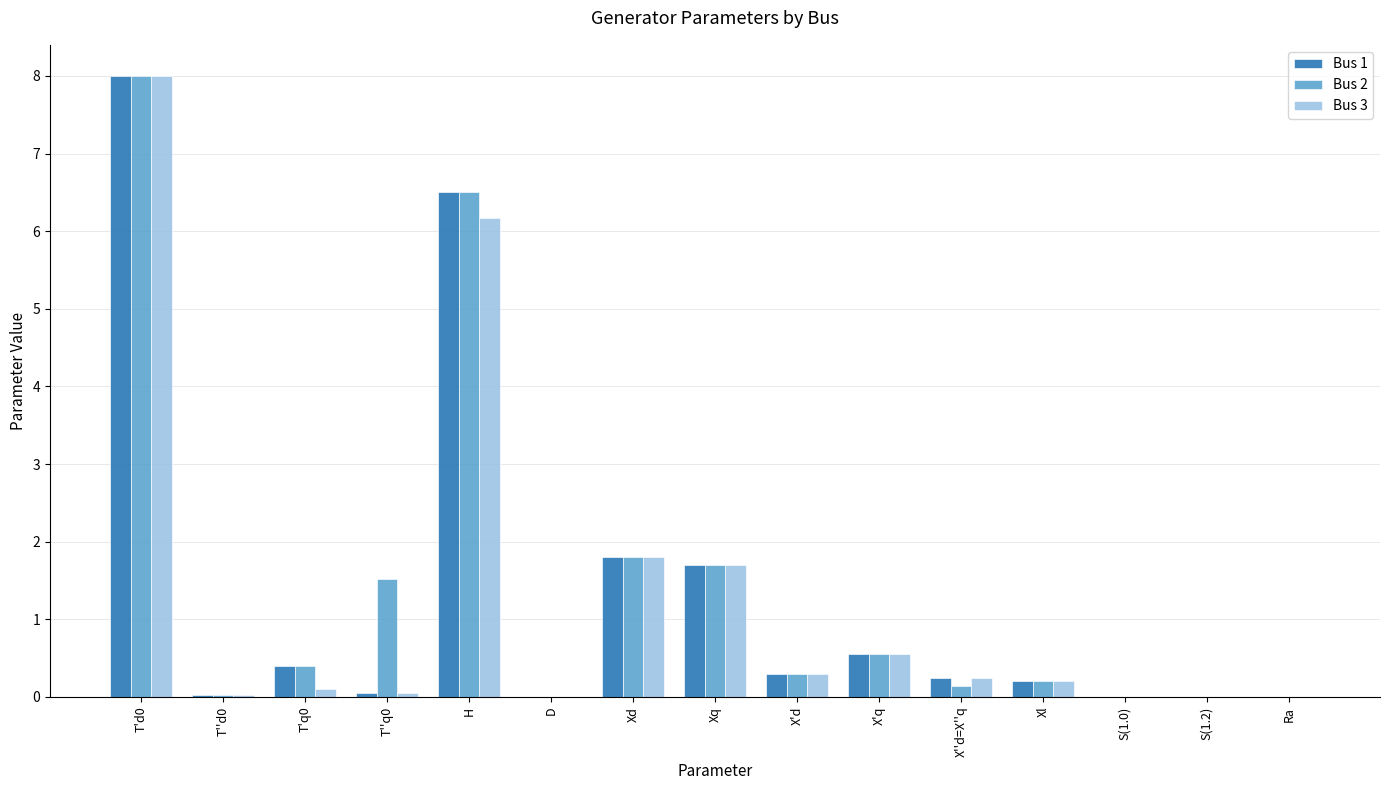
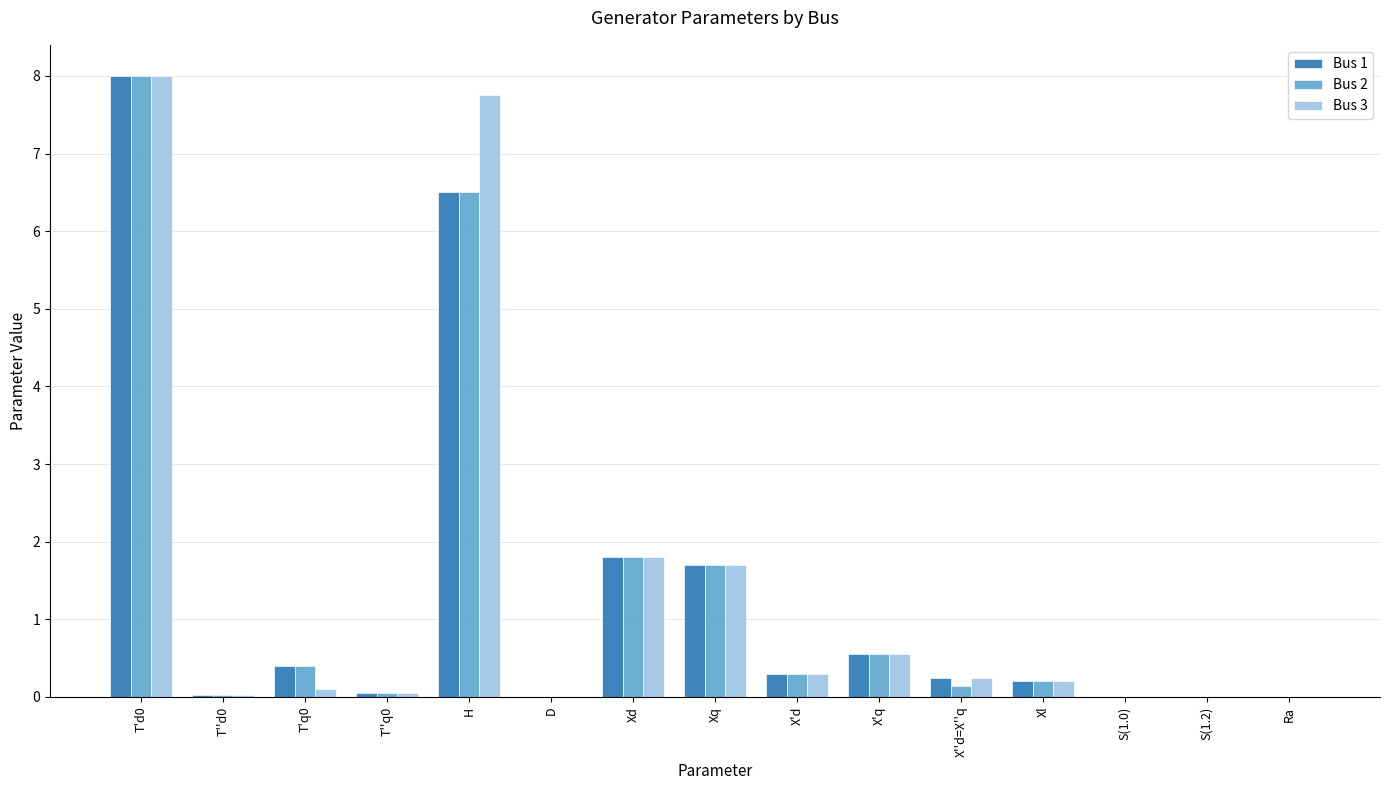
  {
    "Bus 1": {
      "T'd0": 8.0,
      "T'q0": 0.4,
      "T''q0": 0.1,
      "H": 6.5,
      "D": 0.0,
      "Xd": 1.8,
      "Xq": 1.7,
      "X'd": 0.3,
      "X'q": 0.6,
      "X''d=X''q": 0.3,
      "Xl": 0.2,
      "S(1.0)": 0.0,
      "S(1.2)": 0.0,
      "Ra": 0.0
    },
    "Bus 2": {
      "T'd0": 8.0,
      "T'q0": 0.4,
-     "T''q0": 1.5,
+     "T''q0": 0.1,
      "H": 6.5,
      "D": 0.0,
      "Xd": 1.8,
      "Xq": 1.7,
      "X'd": 0.3,
      "X'q": 0.6,
      "X''d=X''q": 0.1,
      "Xl": 0.2,
      "S(1.0)": 0.0,
      "S(1.2)": 0.0,
      "Ra": 0.0
    },
    "Bus 3": {
      "T'd0": 8.0,
      "T'q0": 0.1,
      "T''q0": 0.1,
-     "H": 6.2,
+     "H": 7.8,
      "D": 0.0,
      "Xd": 1.8,
      "Xq": 1.7,
      "X'd": 0.3,
      "X'q": 0.6,
      "X''d=X''q": 0.3,
      "Xl": 0.2,
      "S(1.0)": 0.0,
      "S(1.2)": 0.0,
      "Ra": 0.0
    }
  }
